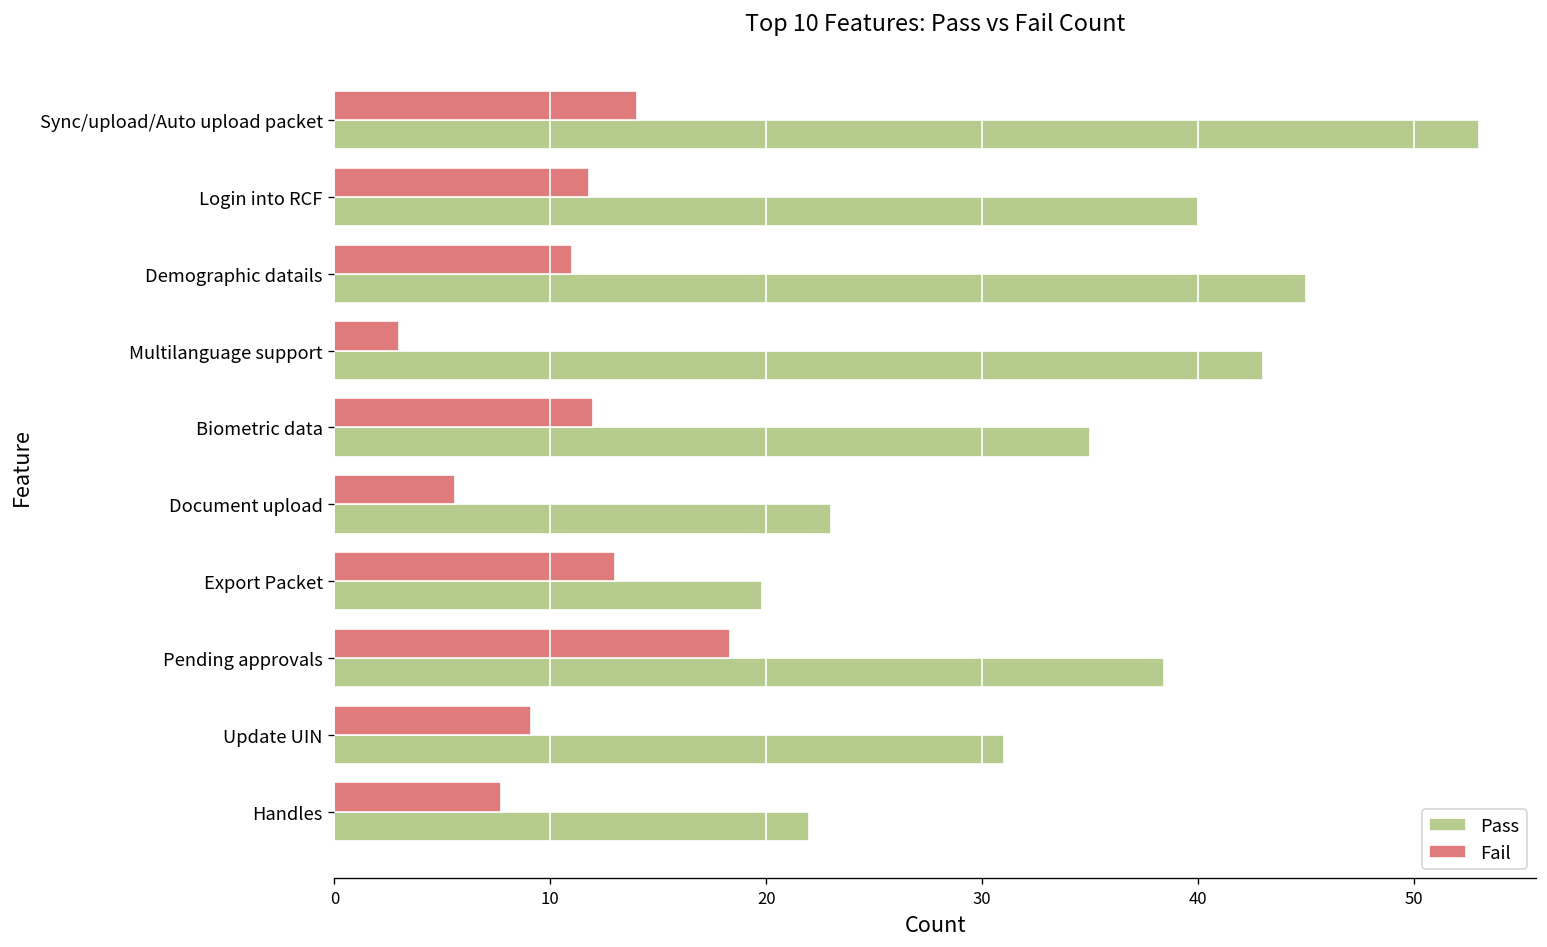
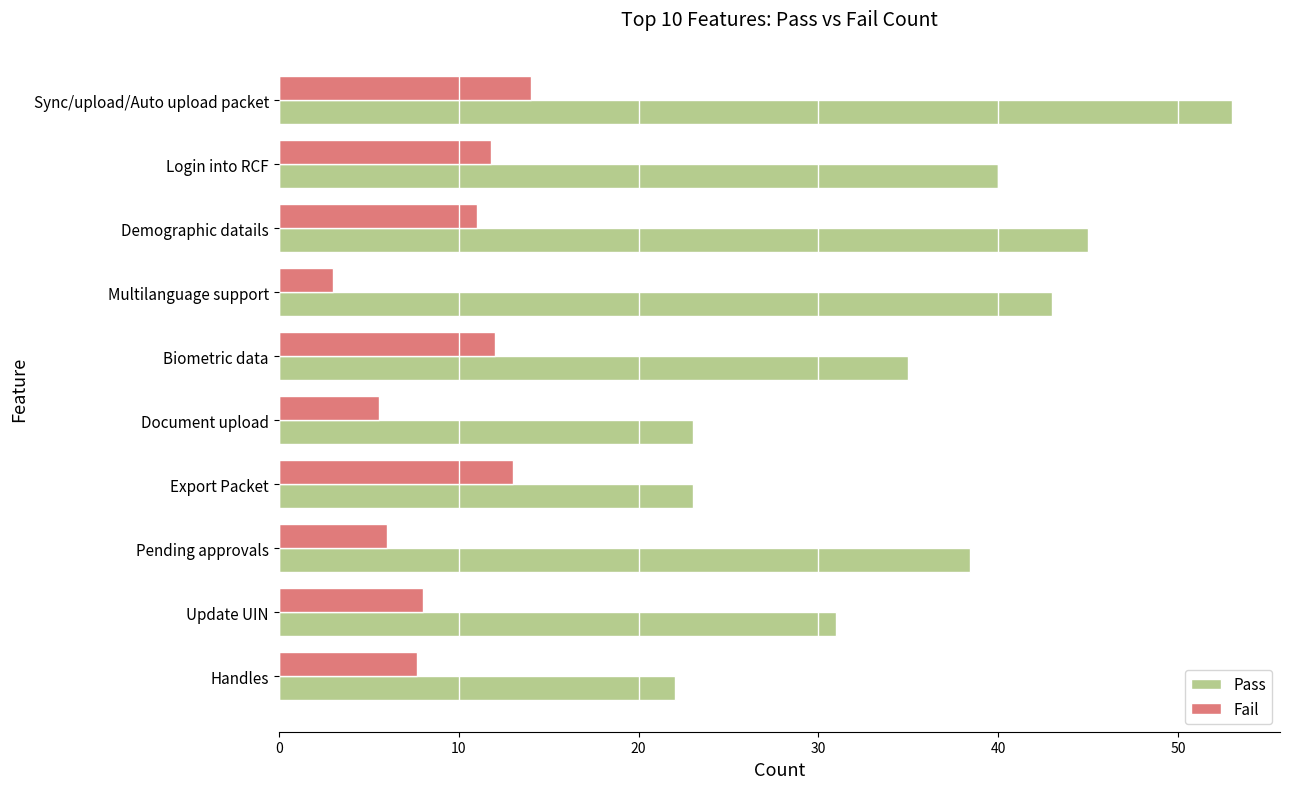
  {
    "Pass": {
      "Sync/upload/Auto upload packet": 53.0,
      "Login into RCF": 40.0,
      "Demographic datails": 45.0,
      "Multilanguage support": 43.0,
      "Biometric data": 35.0,
      "Document upload": 23.0,
-     "Export Packet": 19.8,
+     "Export Packet": 23.0,
      "Pending approvals": 38.4,
      "Update UIN": 31.0,
      "Handles": 22.0
    },
    "Fail": {
      "Sync/upload/Auto upload packet": 14.0,
      "Login into RCF": 11.8,
      "Demographic datails": 11.0,
      "Multilanguage support": 3.0,
      "Biometric data": 12.0,
      "Document upload": 5.6,
      "Export Packet": 13.0,
-     "Pending approvals": 18.3,
-     "Update UIN": 9.1,
+     "Pending approvals": 6.0,
+     "Update UIN": 8.0,
      "Handles": 7.7
    }
  }
